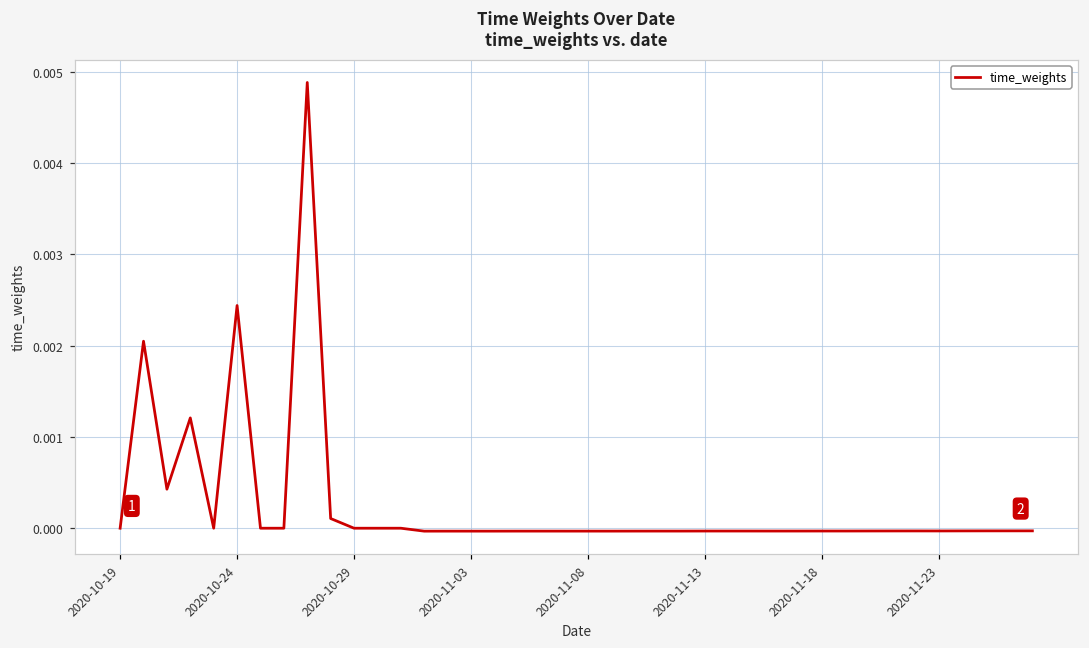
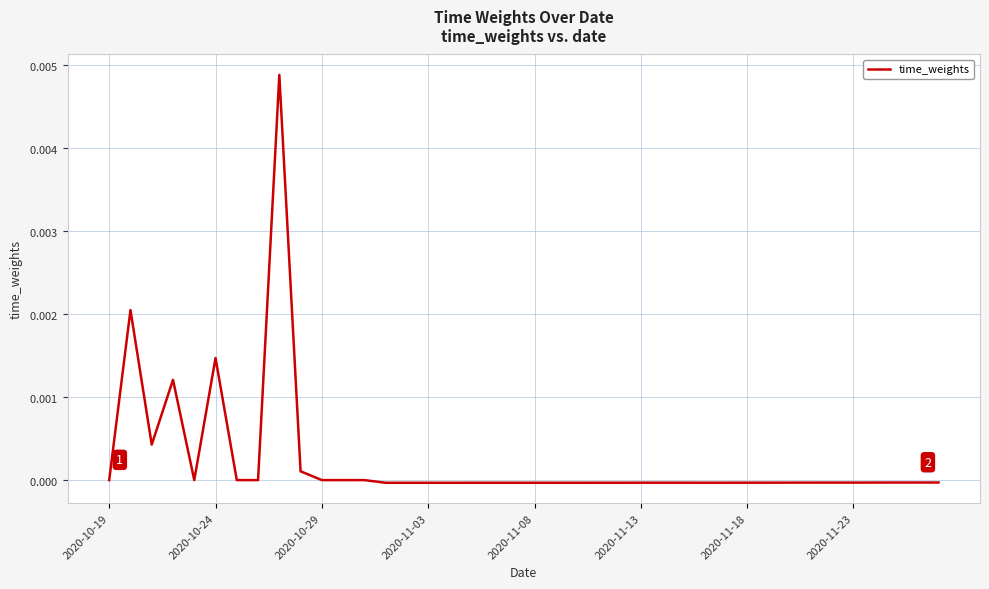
  {
-   "2020-10-24": 0.0024,
+   "2020-10-24": 0.0015,
    "2020-10-29": 0.0000,
    "2020-11-03": 0.0000,
    "2020-11-08": 0.0000,
    "2020-11-13": 0.0000,
    "2020-11-18": 0.0000,
    "2020-11-23": 0.0000
  }
